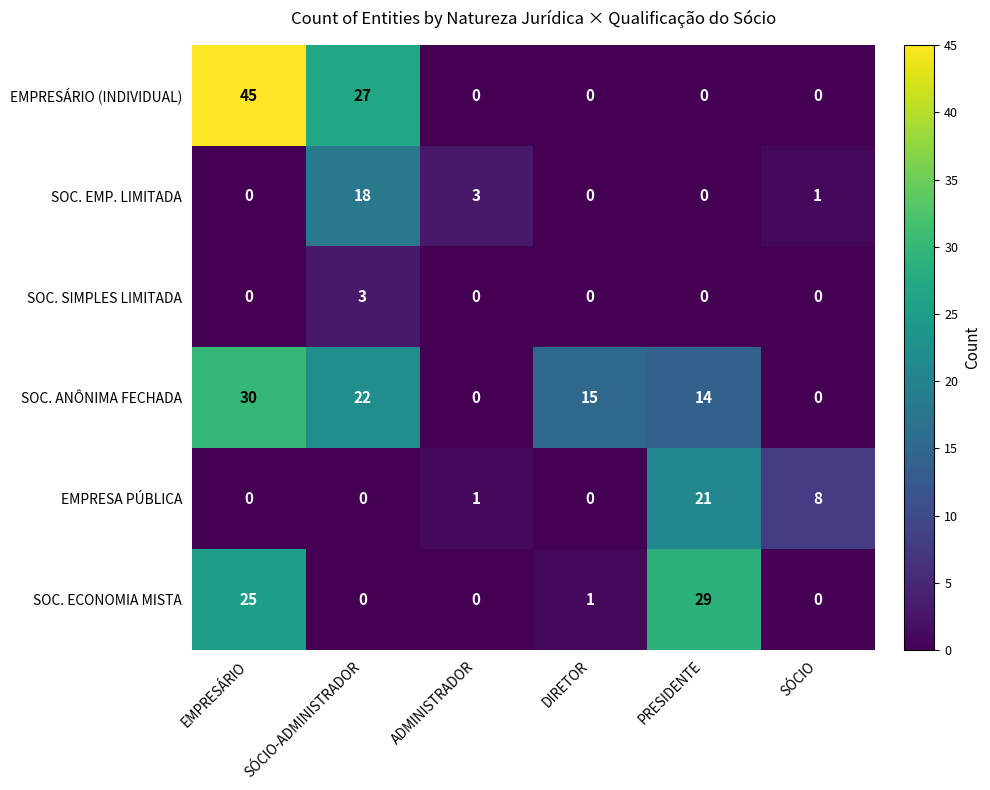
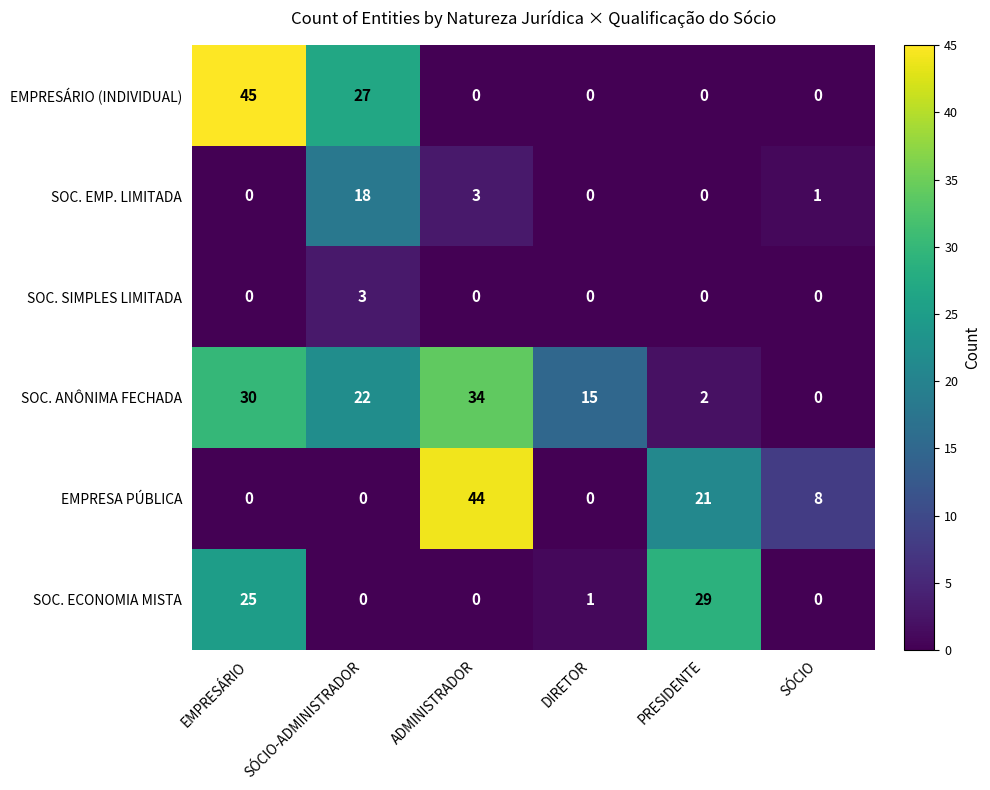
  {
    "EMPRESÁRIO (INDIVIDUAL)": {
      "EMPRESÁRIO": 45,
      "SÓCIO-ADMINISTRADOR": 27,
      "ADMINISTRADOR": 0,
      "DIRETOR": 0,
      "PRESIDENTE": 0,
      "SÓCIO": 0
    },
    "SOC. EMP. LIMITADA": {
      "EMPRESÁRIO": 0,
      "SÓCIO-ADMINISTRADOR": 18,
      "ADMINISTRADOR": 3,
      "DIRETOR": 0,
      "PRESIDENTE": 0,
      "SÓCIO": 1
    },
    "SOC. SIMPLES LIMITADA": {
      "EMPRESÁRIO": 0,
      "SÓCIO-ADMINISTRADOR": 3,
      "ADMINISTRADOR": 0,
      "DIRETOR": 0,
      "PRESIDENTE": 0,
      "SÓCIO": 0
    },
    "SOC. ANÔNIMA FECHADA": {
      "EMPRESÁRIO": 30,
      "SÓCIO-ADMINISTRADOR": 22,
-     "ADMINISTRADOR": 0,
+     "ADMINISTRADOR": 34,
      "DIRETOR": 15,
-     "PRESIDENTE": 14,
+     "PRESIDENTE": 2,
      "SÓCIO": 0
    },
    "EMPRESA PÚBLICA": {
      "EMPRESÁRIO": 0,
      "SÓCIO-ADMINISTRADOR": 0,
-     "ADMINISTRADOR": 1,
+     "ADMINISTRADOR": 44,
      "DIRETOR": 0,
      "PRESIDENTE": 21,
      "SÓCIO": 8
    },
    "SOC. ECONOMIA MISTA": {
      "EMPRESÁRIO": 25,
      "SÓCIO-ADMINISTRADOR": 0,
      "ADMINISTRADOR": 0,
      "DIRETOR": 1,
      "PRESIDENTE": 29,
      "SÓCIO": 0
    }
  }
